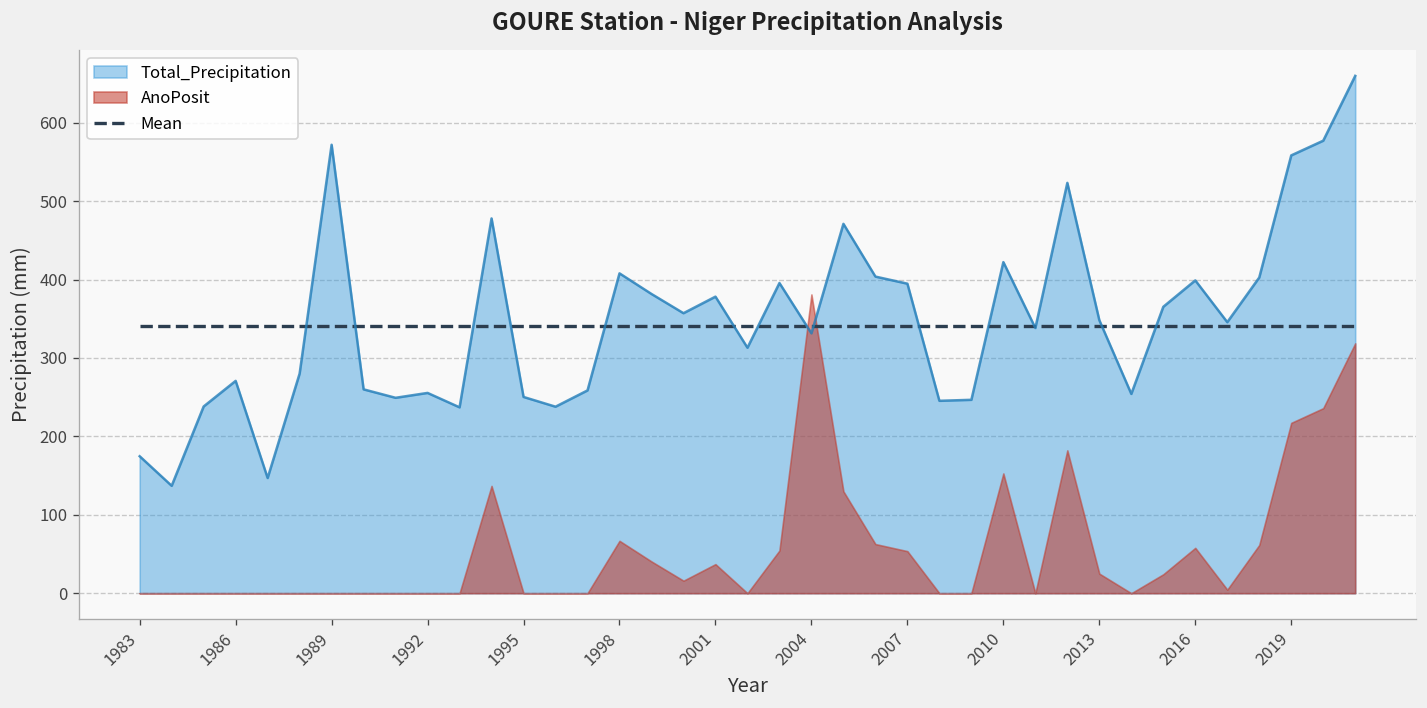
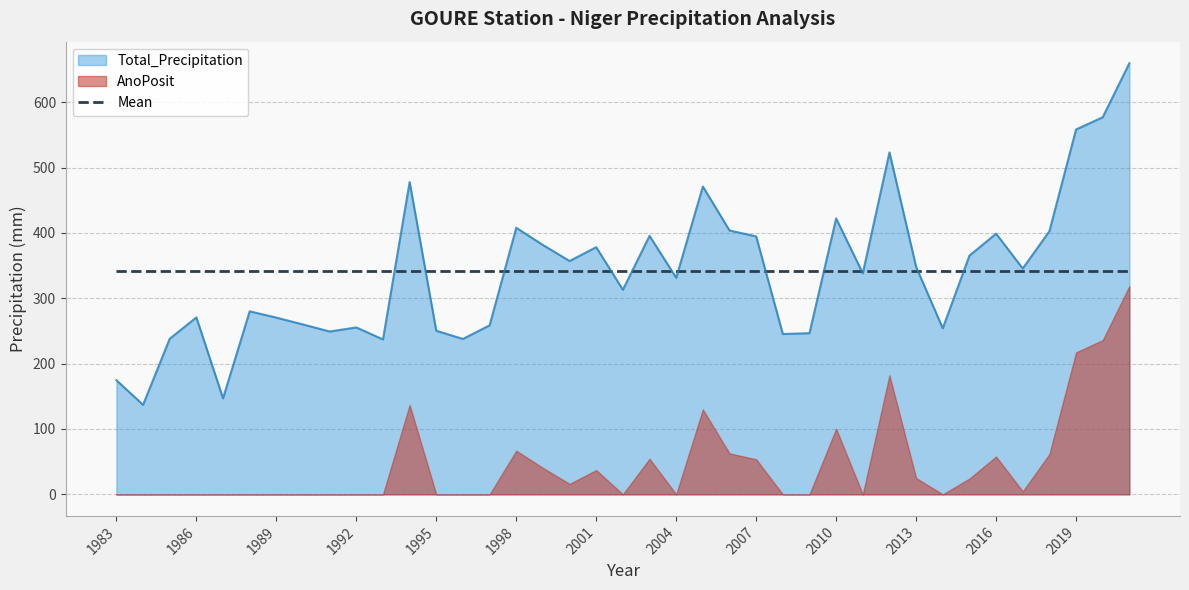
  {
    "Mean": {
      "1983": 340,
      "1986": 340,
      "1989": 340,
      "1992": 340,
      "1995": 340,
      "1998": 340,
      "2001": 340,
      "2004": 340,
      "2007": 340,
      "2010": 340,
      "2013": 340,
      "2016": 340,
      "2019": 340
    },
    "Total_Precipitation": {
      "1983": 170,
      "1986": 270,
-     "1989": 570,
+     "1989": 270,
      "1992": 260,
      "1995": 250,
      "1998": 410,
      "2001": 380,
      "2004": 330,
      "2007": 390,
      "2010": 420,
      "2013": 350,
      "2016": 400,
      "2019": 560
    },
    "AnoPosit": {
      "1983": 0,
      "1986": 0,
      "1989": 0,
      "1992": 0,
      "1995": 0,
      "1998": 70,
      "2001": 40,
-     "2004": 380,
+     "2004": 0,
      "2007": 50,
-     "2010": 150,
+     "2010": 100,
      "2013": 20,
      "2016": 60,
      "2019": 220
    }
  }
